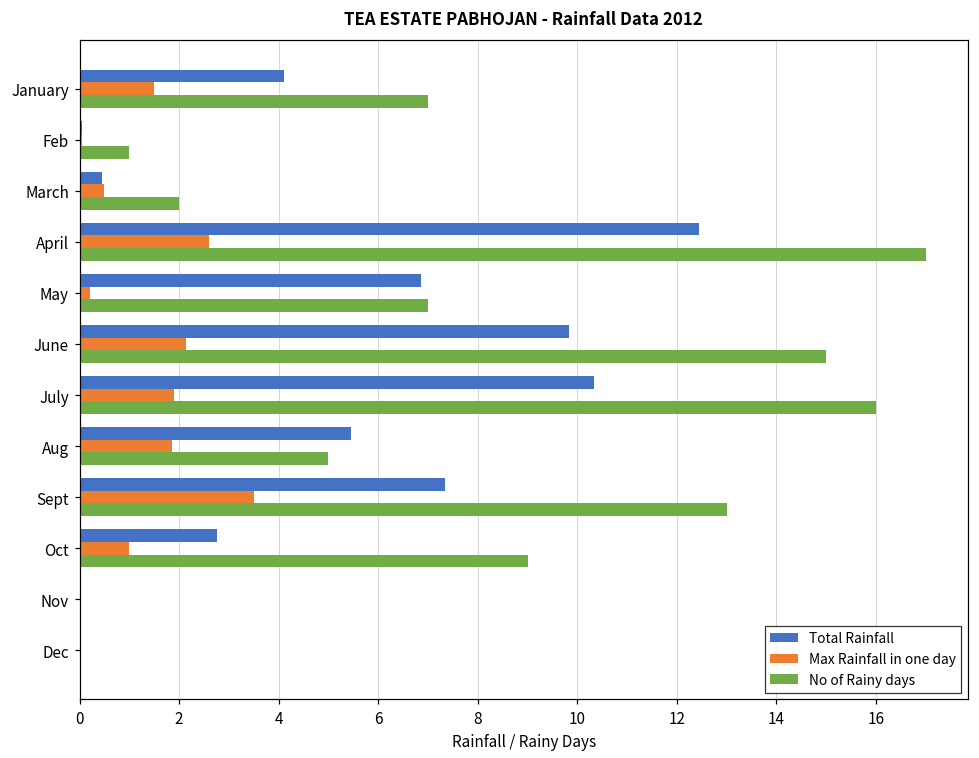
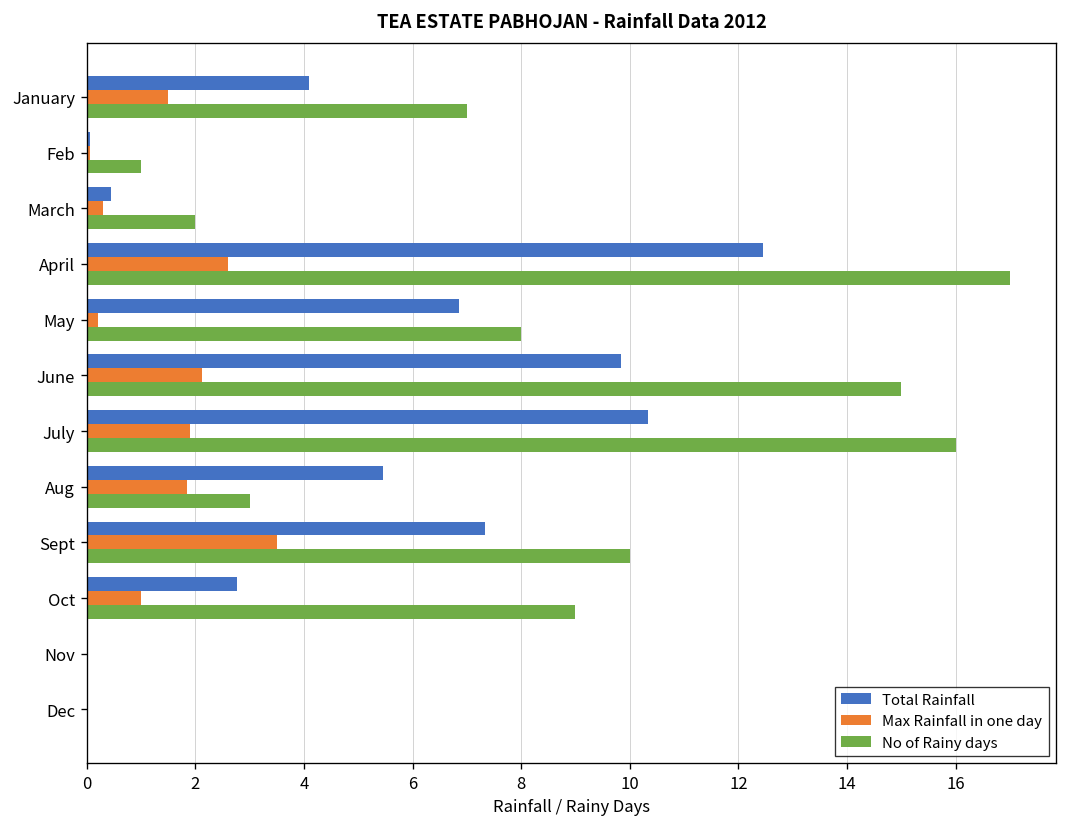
  {
    "Total Rainfall": {
      "January": 4.1,
      "March": 0.5,
      "April": 12.5,
      "May": 6.9,
      "June": 9.8,
      "July": 10.3,
      "Aug": 5.5,
      "Sept": 7.3,
      "Oct": 2.8,
      "Nov": 0.0,
      "Dec": 0.0
    },
    "Max Rainfall in one day": {
      "January": 1.5,
-     "March": 0.5,
+     "March": 0.3,
      "April": 2.6,
      "May": 0.2,
      "June": 2.1,
      "July": 1.9,
      "Aug": 1.9,
      "Sept": 3.5,
      "Oct": 1.0,
      "Nov": 0.0,
      "Dec": 0.0
    },
    "No of Rainy days": {
      "January": 7,
      "Feb": 1,
      "March": 2,
      "April": 17,
-     "May": 7,
+     "May": 8,
      "June": 15,
      "July": 16,
-     "Aug": 5,
-     "Sept": 13,
+     "Aug": 3,
+     "Sept": 10,
      "Oct": 9,
      "Nov": 0,
      "Dec": 0
    }
  }
